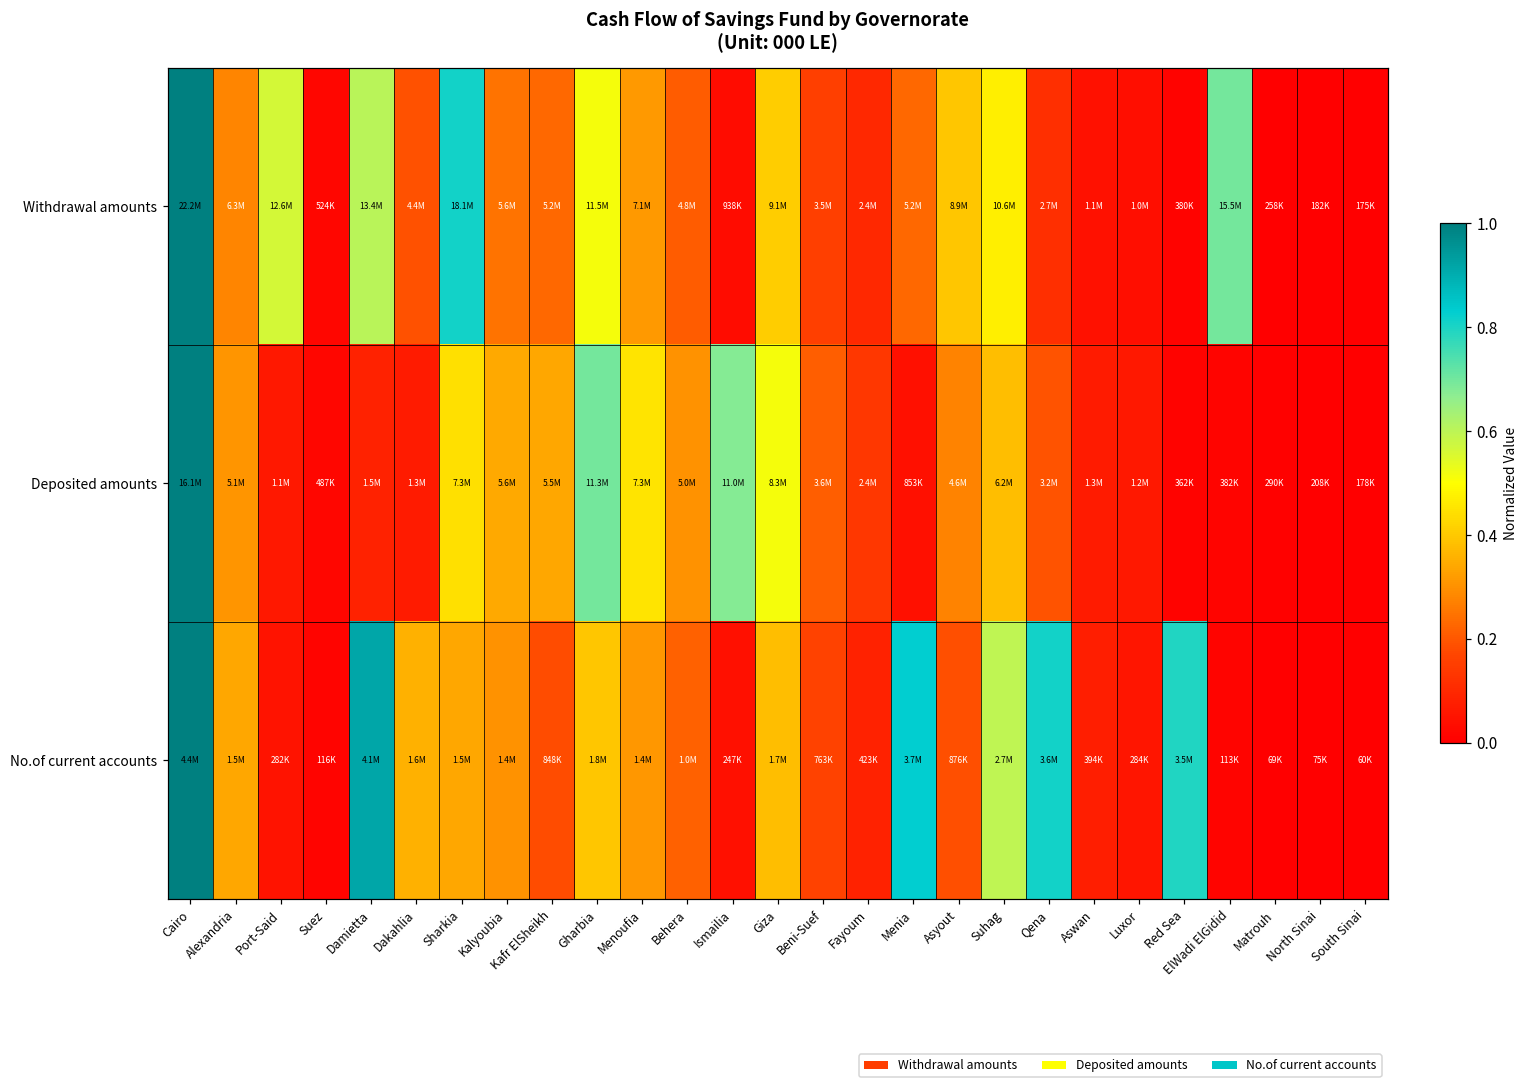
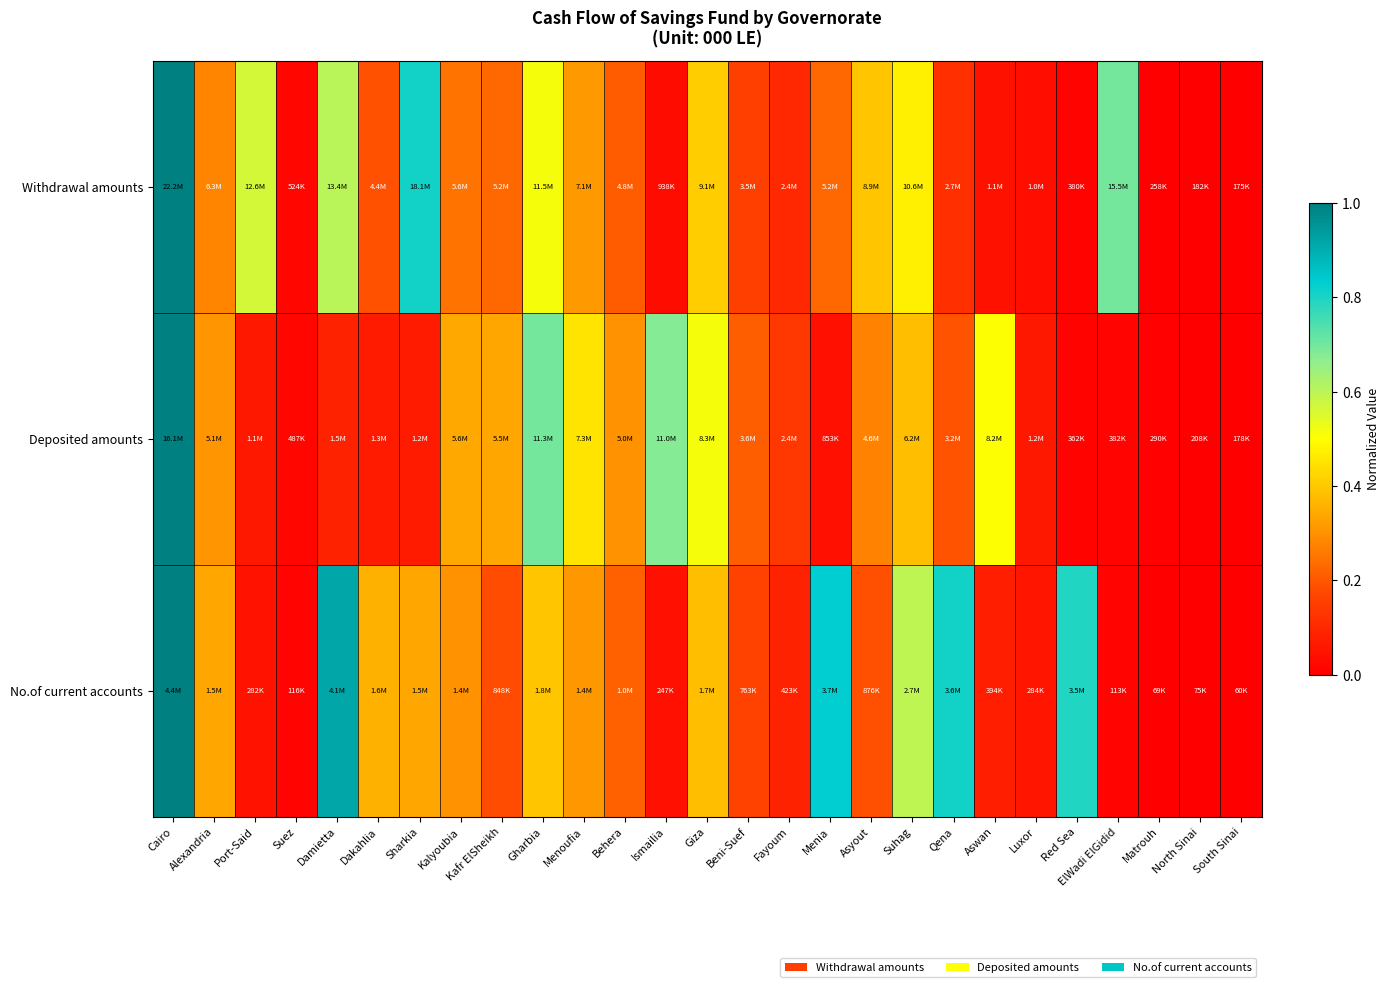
  {
    "Withdrawal amounts": {
      "Cairo": "22.2M",
      "Alexandria": "6.3M",
      "Port-Said": "12.6M",
      "Suez": "524K",
      "Damietta": "13.4M",
      "Dakahlia": "4.4M",
      "Sharkia": "18.1M",
      "Kalyoubia": "5.6M",
      "Kafr ElSheikh": "5.2M",
      "Gharbia": "11.5M",
      "Menoufia": "7.1M",
      "Behera": "4.8M",
      "Ismailia": "938K",
      "Giza": "9.1M",
      "Beni-Suef": "3.5M",
      "Fayoum": "2.4M",
      "Menia": "5.2M",
      "Asyout": "8.9M",
      "Suhag": "10.6M",
      "Qena": "2.7M",
      "Aswan": "1.1M",
      "Luxor": "1.0M",
      "Red Sea": "380K",
      "ElWadi ElGidid": "15.5M",
      "Matrouh": "258K",
      "North Sinai": "182K",
      "South Sinai": "175K"
    },
    "Deposited amounts": {
      "Cairo": "16.1M",
      "Alexandria": "5.1M",
      "Port-Said": "1.1M",
      "Suez": "487K",
      "Damietta": "1.5M",
      "Dakahlia": "1.3M",
-     "Sharkia": "7.3M",
+     "Sharkia": "1.2M",
      "Kalyoubia": "5.6M",
      "Kafr ElSheikh": "5.5M",
      "Gharbia": "11.3M",
      "Menoufia": "7.3M",
      "Behera": "5.0M",
      "Ismailia": "11.0M",
      "Giza": "8.3M",
      "Beni-Suef": "3.6M",
      "Fayoum": "2.4M",
      "Menia": "853K",
      "Asyout": "4.6M",
      "Suhag": "6.2M",
      "Qena": "3.2M",
-     "Aswan": "1.3M",
+     "Aswan": "8.2M",
      "Luxor": "1.2M",
      "Red Sea": "362K",
      "ElWadi ElGidid": "382K",
      "Matrouh": "290K",
      "North Sinai": "208K",
      "South Sinai": "178K"
    },
    "No.of current accounts": {
      "Cairo": "4.4M",
      "Alexandria": "1.5M",
      "Port-Said": "282K",
      "Suez": "116K",
      "Damietta": "4.1M",
      "Dakahlia": "1.6M",
      "Sharkia": "1.5M",
      "Kalyoubia": "1.4M",
      "Kafr ElSheikh": "848K",
      "Gharbia": "1.8M",
      "Menoufia": "1.4M",
      "Behera": "1.0M",
      "Ismailia": "247K",
      "Giza": "1.7M",
      "Beni-Suef": "763K",
      "Fayoum": "423K",
      "Menia": "3.7M",
      "Asyout": "876K",
      "Suhag": "2.7M",
      "Qena": "3.6M",
      "Aswan": "394K",
      "Luxor": "284K",
      "Red Sea": "3.5M",
      "ElWadi ElGidid": "113K",
      "Matrouh": "69K",
      "North Sinai": "75K",
      "South Sinai": "60K"
    }
  }
